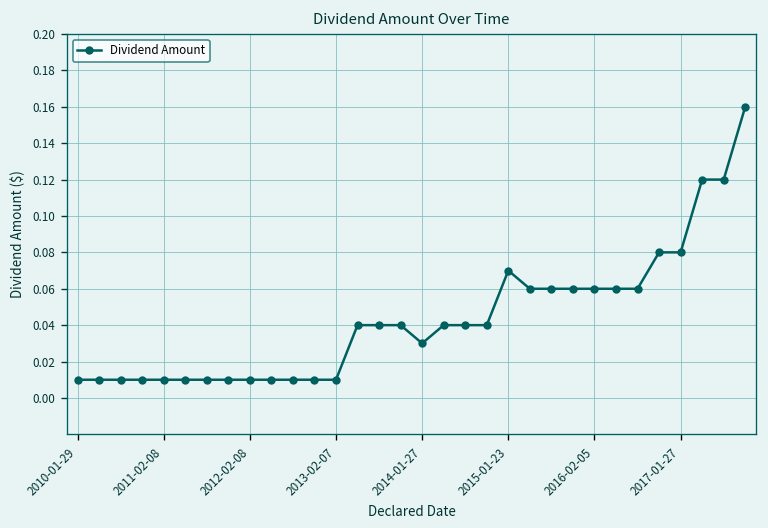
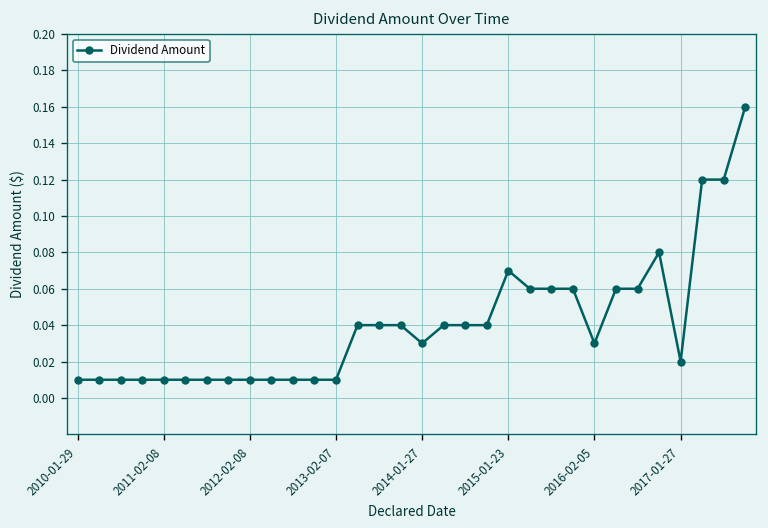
  {
    "2010-01-29": 0.01,
    "2011-02-08": 0.01,
    "2012-02-08": 0.01,
    "2013-02-07": 0.01,
    "2014-01-27": 0.03,
    "2015-01-23": 0.07,
-   "2016-02-05": 0.06,
-   "2017-01-27": 0.08
+   "2016-02-05": 0.03,
+   "2017-01-27": 0.02
  }
